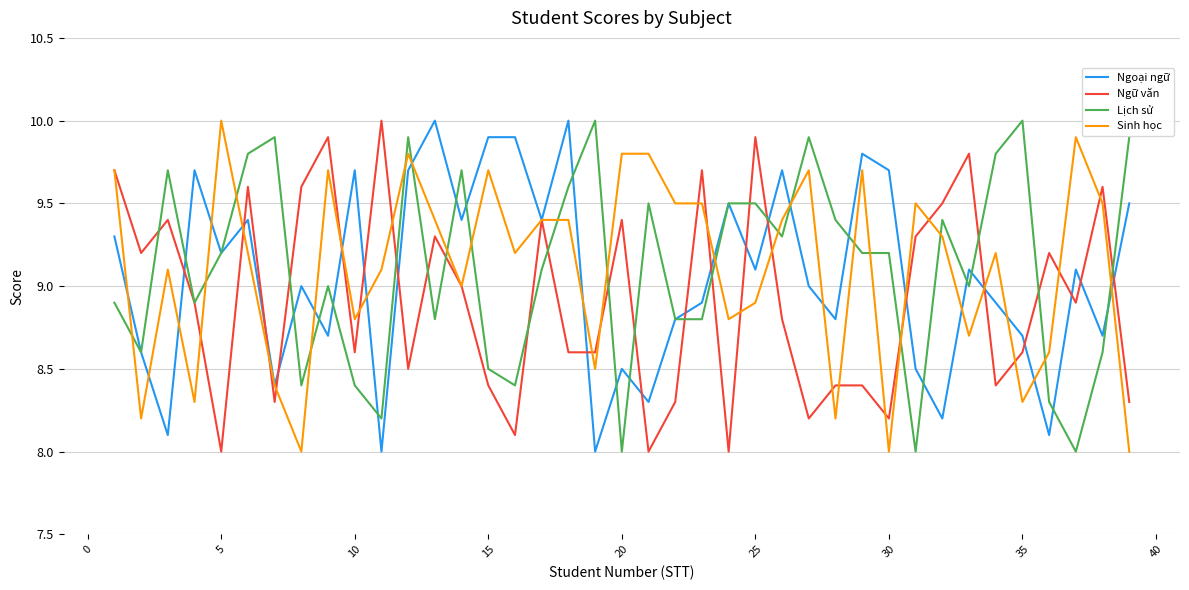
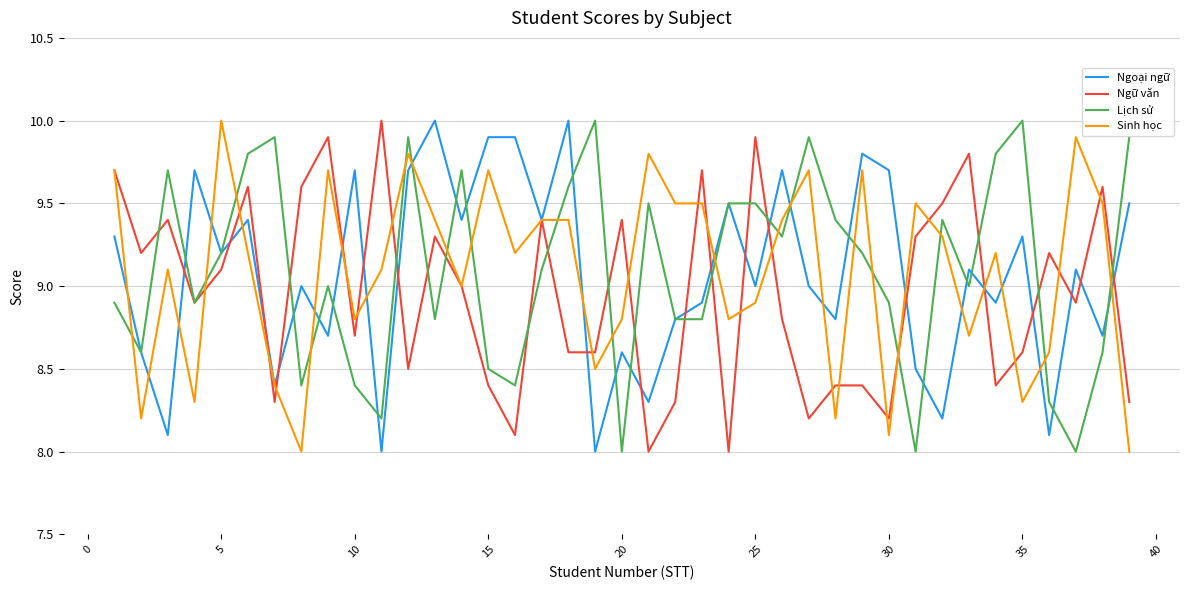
  {
    "Ngoại ngữ": {
      "10": 9.7,
      "15": 9.9,
-     "20": 8.5,
-     "25": 9.1,
+     "20": 8.6,
+     "25": 9.0,
      "30": 9.7,
-     "35": 8.7
+     "35": 9.3
    },
    "Ngữ văn": {
-     "5": 8.0,
-     "10": 8.6,
+     "5": 9.1,
+     "10": 8.7,
      "15": 8.4,
      "20": 9.4,
      "25": 9.9,
      "30": 8.2,
      "35": 8.6
    },
    "Lịch sử": {
      "10": 8.4,
      "15": 8.5,
      "20": 8.0,
      "25": 9.5,
-     "30": 9.2,
+     "30": 8.9,
      "35": 10.0
    },
    "Sinh học": {
      "5": 10.0,
      "10": 8.8,
      "15": 9.7,
-     "20": 9.8,
+     "20": 8.8,
      "25": 8.9,
-     "30": 8.0,
+     "30": 8.1,
      "35": 8.3
    }
  }
